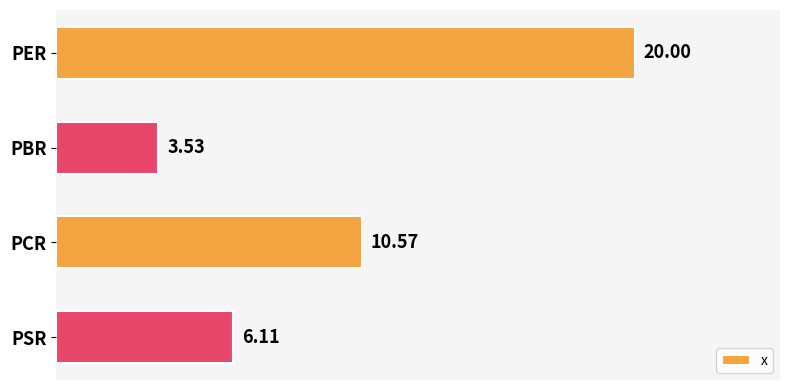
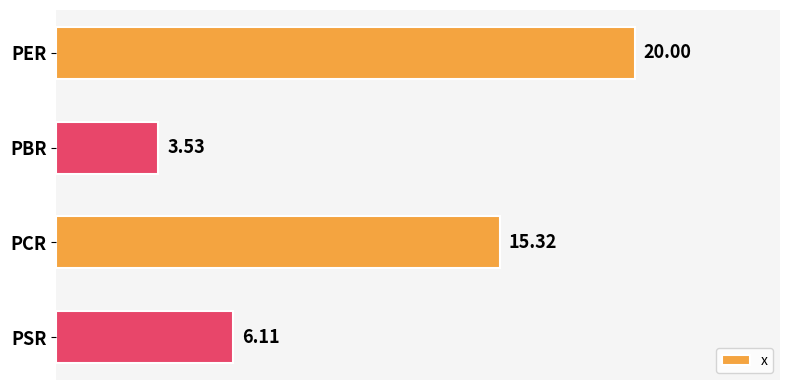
  {
    "PER": 20.00,
    "PBR": 3.53,
-   "PCR": 10.57,
+   "PCR": 15.32,
    "PSR": 6.11
  }
